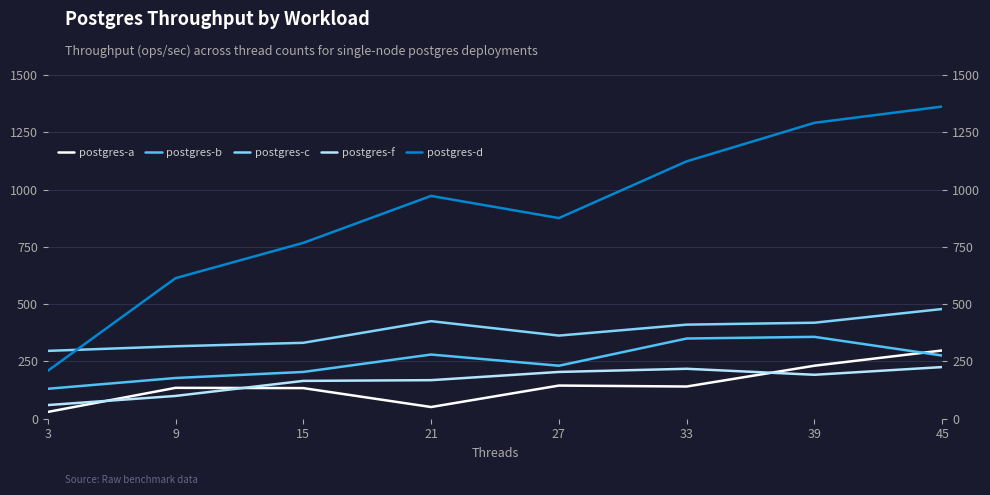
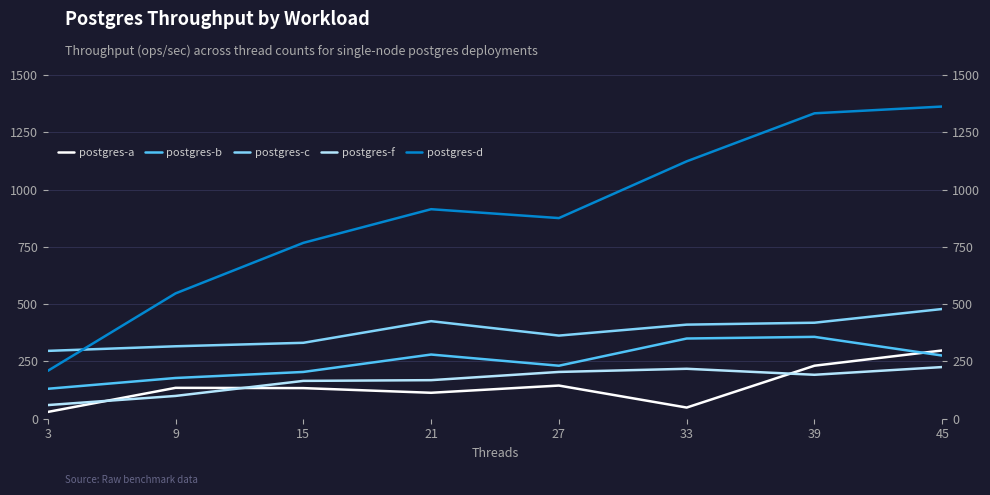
  {
    "postgres-a": {
      "3": 30,
      "9": 130,
      "15": 130,
-     "21": 50,
+     "21": 110,
      "27": 140,
-     "33": 140,
+     "33": 50,
      "39": 230,
      "45": 300
    },
    "postgres-d": {
      "3": 210,
-     "9": 610,
+     "9": 550,
      "15": 770,
-     "21": 970,
+     "21": 910,
      "27": 880,
      "33": 1120,
-     "39": 1290,
+     "39": 1330,
      "45": 1360
    }
  }
